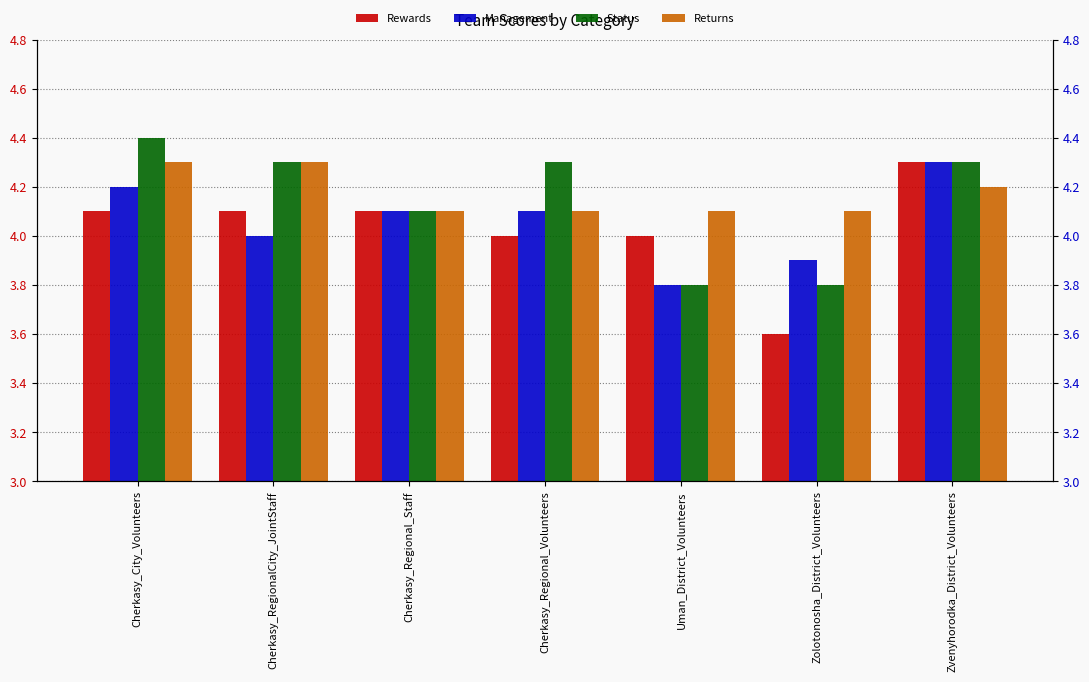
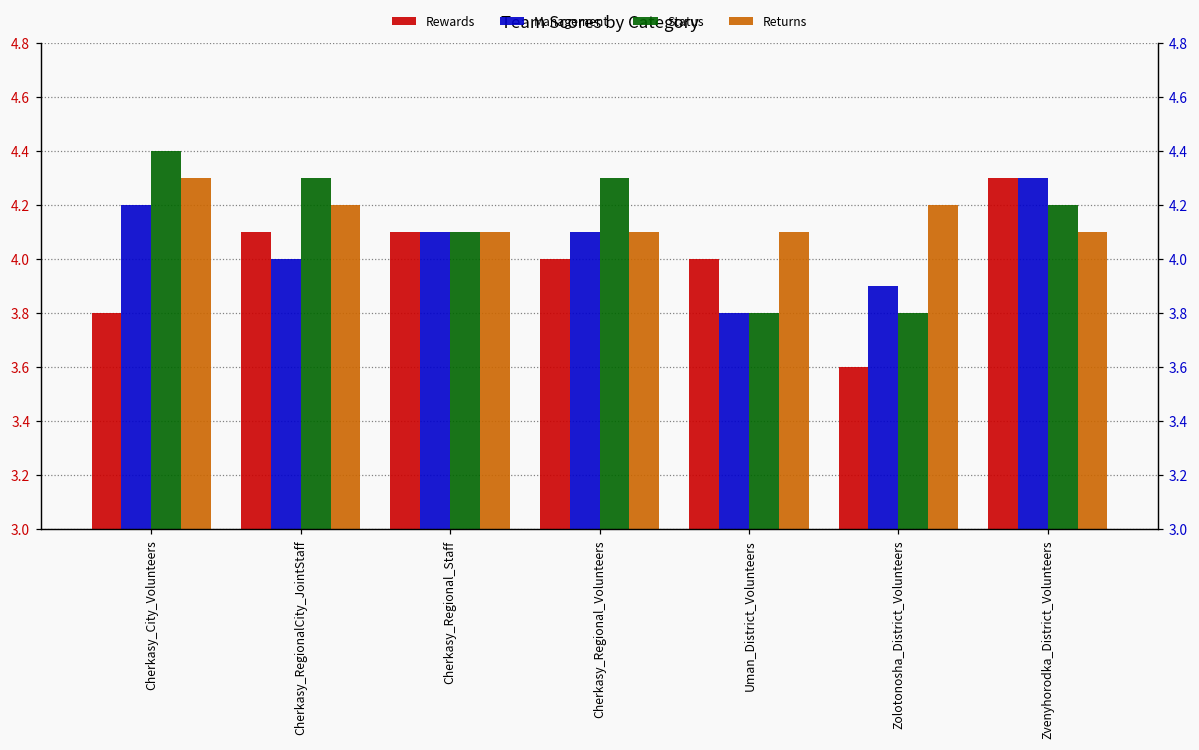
  {
    "Rewards": {
-     "Cherkasy_City_Volunteers": 4.1,
+     "Cherkasy_City_Volunteers": 3.8,
      "Cherkasy_RegionalCity_JointStaff": 4.1,
      "Cherkasy_Regional_Staff": 4.1,
      "Cherkasy_Regional_Volunteers": 4.0,
      "Uman_District_Volunteers": 4.0,
      "Zolotonosha_District_Volunteers": 3.6,
      "Zvenyhorodka_District_Volunteers": 4.3
    },
    "Management": {
      "Cherkasy_City_Volunteers": 4.2,
      "Cherkasy_RegionalCity_JointStaff": 4.0,
      "Cherkasy_Regional_Staff": 4.1,
      "Cherkasy_Regional_Volunteers": 4.1,
      "Uman_District_Volunteers": 3.8,
      "Zolotonosha_District_Volunteers": 3.9,
      "Zvenyhorodka_District_Volunteers": 4.3
    },
    "Status": {
      "Cherkasy_City_Volunteers": 4.4,
      "Cherkasy_RegionalCity_JointStaff": 4.3,
      "Cherkasy_Regional_Staff": 4.1,
      "Cherkasy_Regional_Volunteers": 4.3,
      "Uman_District_Volunteers": 3.8,
      "Zolotonosha_District_Volunteers": 3.8,
-     "Zvenyhorodka_District_Volunteers": 4.3
+     "Zvenyhorodka_District_Volunteers": 4.2
    },
    "Returns": {
      "Cherkasy_City_Volunteers": 4.3,
-     "Cherkasy_RegionalCity_JointStaff": 4.3,
+     "Cherkasy_RegionalCity_JointStaff": 4.2,
      "Cherkasy_Regional_Staff": 4.1,
      "Cherkasy_Regional_Volunteers": 4.1,
      "Uman_District_Volunteers": 4.1,
-     "Zolotonosha_District_Volunteers": 4.1,
-     "Zvenyhorodka_District_Volunteers": 4.2
+     "Zolotonosha_District_Volunteers": 4.2,
+     "Zvenyhorodka_District_Volunteers": 4.1
    }
  }
